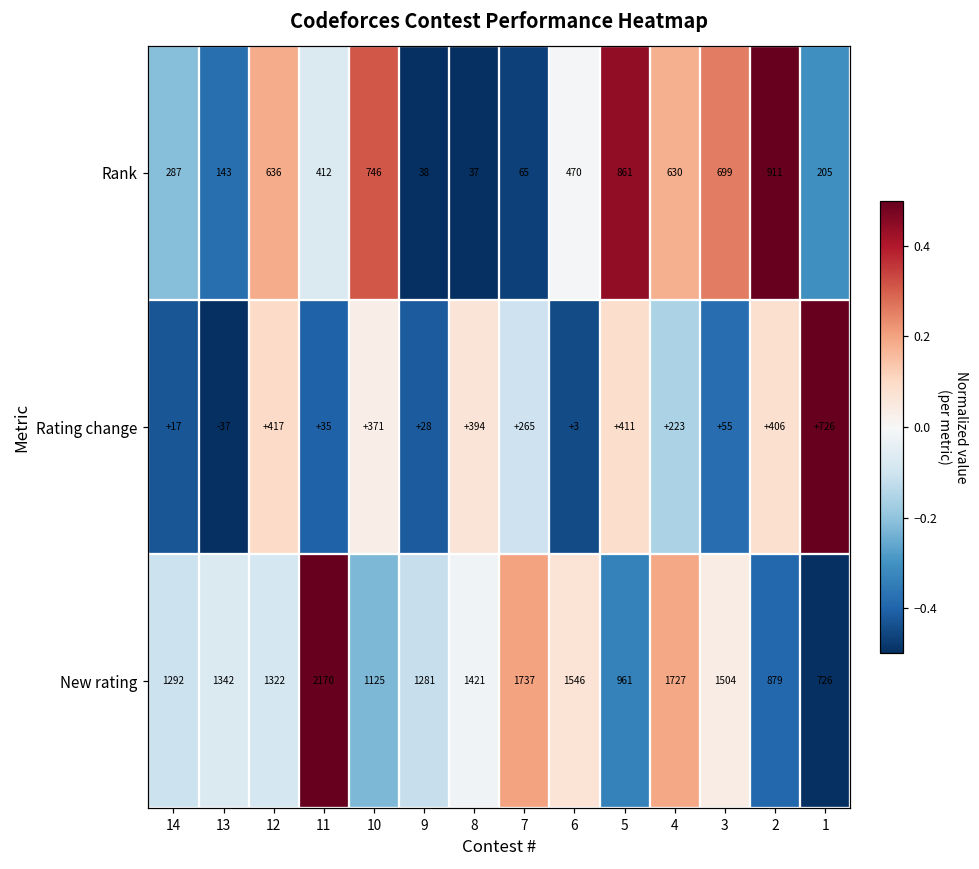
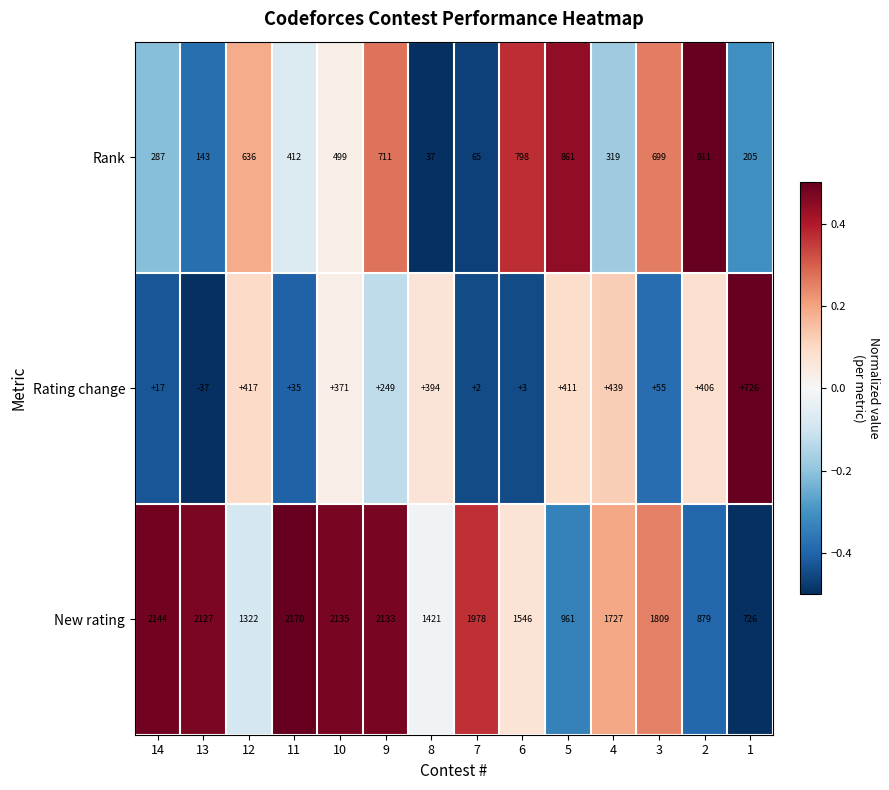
  {
    "Rank": {
      "14": "287",
      "13": "143",
      "12": "636",
      "11": "412",
-     "10": "746",
-     "9": "38",
+     "10": "499",
+     "9": "711",
      "8": "37",
      "7": "65",
-     "6": "470",
+     "6": "798",
      "5": "861",
-     "4": "630",
+     "4": "319",
      "3": "699",
      "2": "911",
      "1": "205"
    },
    "Rating change": {
      "14": "+17",
      "13": "-37",
      "12": "+417",
      "11": "+35",
      "10": "+371",
-     "9": "+28",
+     "9": "+249",
      "8": "+394",
-     "7": "+265",
+     "7": "+2",
      "6": "+3",
      "5": "+411",
-     "4": "+223",
+     "4": "+439",
      "3": "+55",
      "2": "+406",
      "1": "+726"
    },
    "New rating": {
-     "14": "1292",
-     "13": "1342",
+     "14": "2144",
+     "13": "2127",
      "12": "1322",
      "11": "2170",
-     "10": "1125",
-     "9": "1281",
+     "10": "2135",
+     "9": "2133",
      "8": "1421",
-     "7": "1737",
+     "7": "1978",
      "6": "1546",
      "5": "961",
      "4": "1727",
-     "3": "1504",
+     "3": "1809",
      "2": "879",
      "1": "726"
    }
  }
